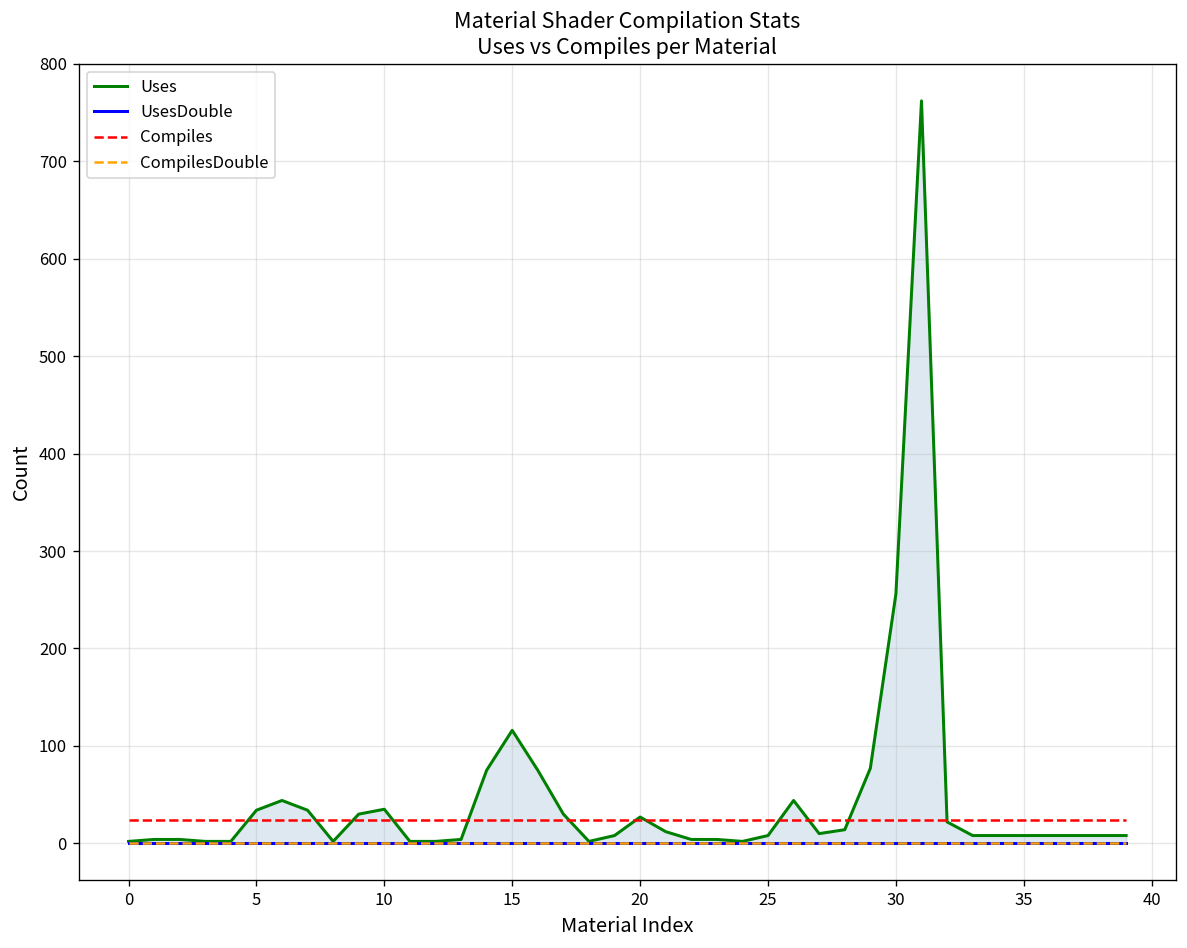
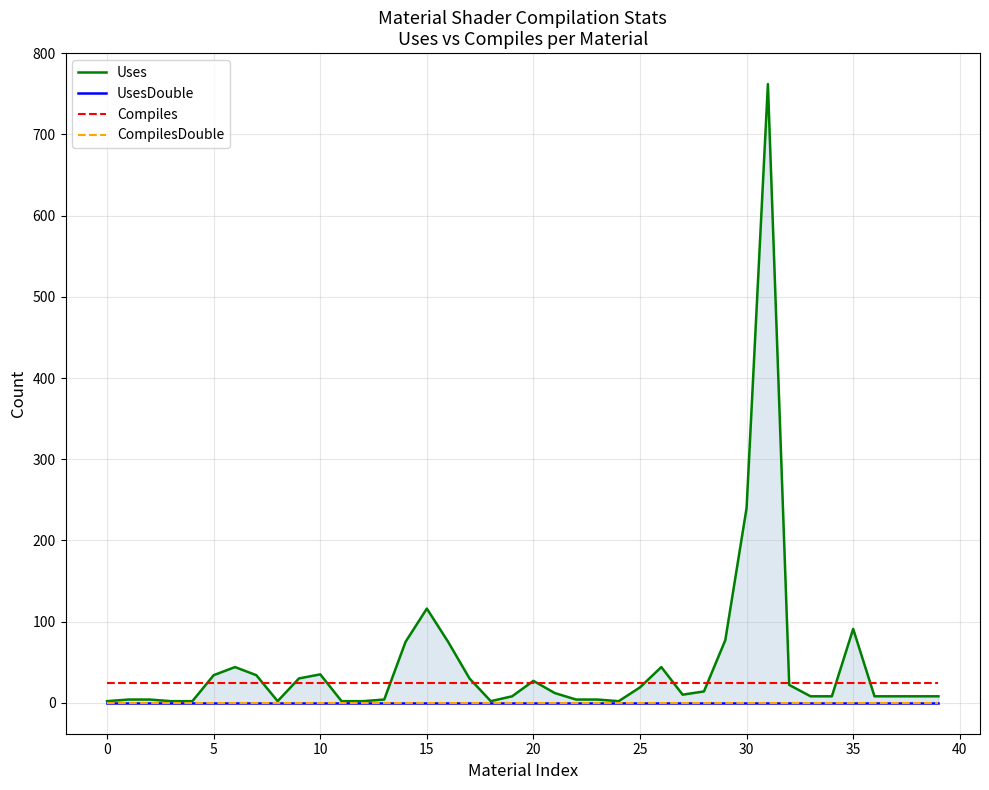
  {
    "Uses": {
      "5": 30,
      "10": 40,
      "15": 120,
-     "25": 10,
-     "30": 260,
-     "35": 10
+     "25": 20,
+     "30": 240,
+     "35": 90
    },
    "CompilesDouble": {
      "5": 0,
      "10": 0,
      "15": 0,
      "20": 0,
      "25": 0,
      "30": 0,
      "35": 0
    },
    "Compiles": {
      "0": 20,
      "5": 20,
      "10": 20,
      "15": 20,
      "25": 20,
      "30": 20,
      "35": 20
    }
  }
